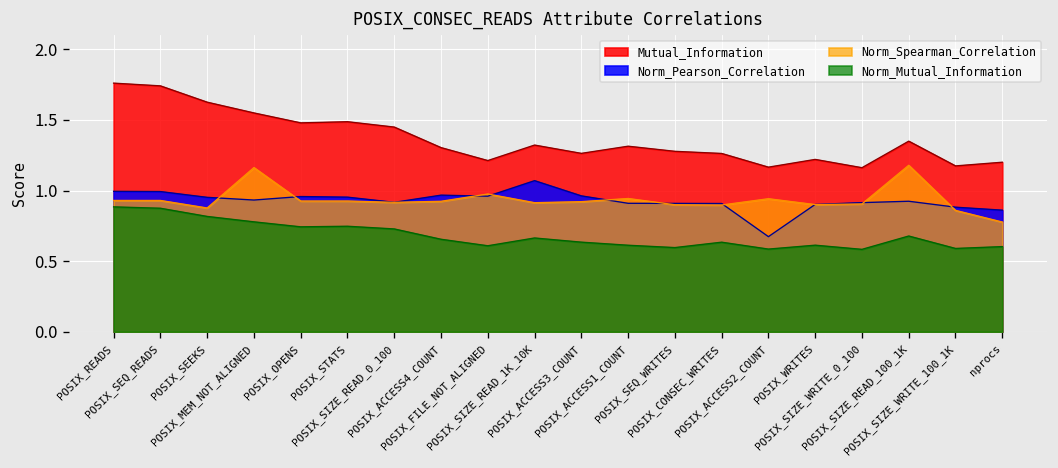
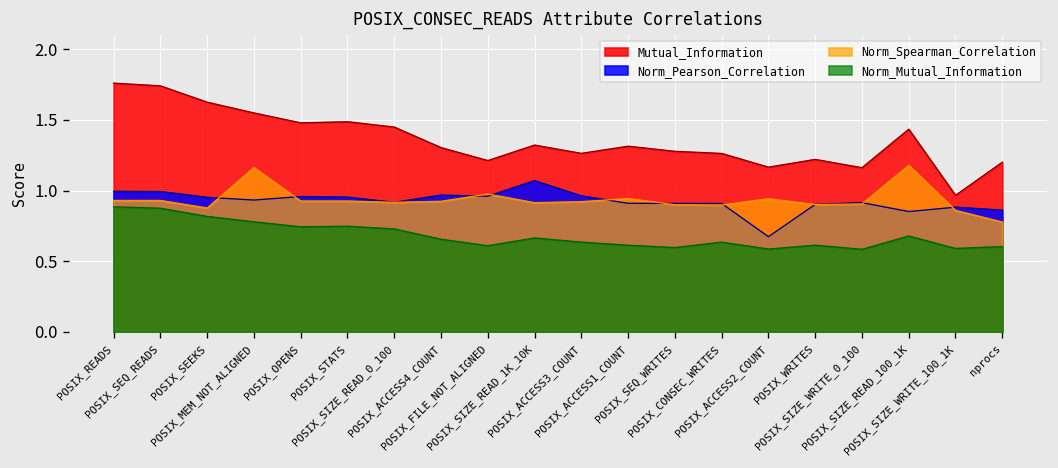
  {
    "Mutual_Information": {
      "POSIX_READS": 1.76,
      "POSIX_SEQ_READS": 1.74,
      "POSIX_SEEKS": 1.63,
      "POSIX_MEM_NOT_ALIGNED": 1.55,
      "POSIX_OPENS": 1.48,
      "POSIX_STATS": 1.49,
      "POSIX_SIZE_READ_0_100": 1.45,
      "POSIX_ACCESS4_COUNT": 1.30,
      "POSIX_FILE_NOT_ALIGNED": 1.21,
      "POSIX_SIZE_READ_1K_10K": 1.32,
      "POSIX_ACCESS3_COUNT": 1.26,
      "POSIX_ACCESS1_COUNT": 1.31,
      "POSIX_SEQ_WRITES": 1.28,
      "POSIX_CONSEC_WRITES": 1.26,
      "POSIX_ACCESS2_COUNT": 1.17,
      "POSIX_WRITES": 1.22,
      "POSIX_SIZE_WRITE_0_100": 1.16,
-     "POSIX_SIZE_READ_100_1K": 1.35,
-     "POSIX_SIZE_WRITE_100_1K": 1.17,
+     "POSIX_SIZE_READ_100_1K": 1.43,
+     "POSIX_SIZE_WRITE_100_1K": 0.97,
      "nprocs": 1.20
    },
    "Norm_Pearson_Correlation": {
      "POSIX_READS": 0.99,
      "POSIX_SEQ_READS": 0.99,
      "POSIX_SEEKS": 0.95,
      "POSIX_MEM_NOT_ALIGNED": 0.93,
      "POSIX_OPENS": 0.96,
      "POSIX_STATS": 0.95,
      "POSIX_ACCESS4_COUNT": 0.97,
      "POSIX_SIZE_READ_1K_10K": 1.07,
      "POSIX_ACCESS3_COUNT": 0.96,
      "POSIX_ACCESS1_COUNT": 0.91,
      "POSIX_ACCESS2_COUNT": 0.67,
-     "POSIX_SIZE_READ_100_1K": 0.92,
+     "POSIX_SIZE_READ_100_1K": 0.85,
      "POSIX_SIZE_WRITE_100_1K": 0.88,
      "nprocs": 0.86
    },
    "Norm_Spearman_Correlation": {
      "POSIX_READS": 0.93,
      "POSIX_SEQ_READS": 0.93,
      "POSIX_SEEKS": 0.88,
      "POSIX_MEM_NOT_ALIGNED": 1.16,
      "POSIX_OPENS": 0.93,
      "POSIX_STATS": 0.93,
      "POSIX_ACCESS4_COUNT": 0.92,
      "POSIX_SIZE_READ_1K_10K": 0.91,
      "POSIX_ACCESS3_COUNT": 0.92,
      "POSIX_ACCESS1_COUNT": 0.94,
      "POSIX_ACCESS2_COUNT": 0.94,
      "POSIX_SIZE_READ_100_1K": 1.18,
      "POSIX_SIZE_WRITE_100_1K": 0.86,
      "nprocs": 0.78
    },
    "Norm_Mutual_Information": {
      "POSIX_READS": 0.88,
      "POSIX_SEQ_READS": 0.87,
      "POSIX_SEEKS": 0.82,
      "POSIX_MEM_NOT_ALIGNED": 0.78,
      "POSIX_OPENS": 0.74,
      "POSIX_STATS": 0.75,
      "POSIX_SIZE_READ_0_100": 0.73,
      "POSIX_ACCESS4_COUNT": 0.66,
      "POSIX_FILE_NOT_ALIGNED": 0.61,
      "POSIX_SIZE_READ_1K_10K": 0.66,
      "POSIX_ACCESS3_COUNT": 0.63,
      "POSIX_ACCESS1_COUNT": 0.61,
      "POSIX_SEQ_WRITES": 0.60,
      "POSIX_CONSEC_WRITES": 0.63,
      "POSIX_ACCESS2_COUNT": 0.59,
      "POSIX_WRITES": 0.61,
      "POSIX_SIZE_WRITE_0_100": 0.58,
      "POSIX_SIZE_READ_100_1K": 0.68,
      "POSIX_SIZE_WRITE_100_1K": 0.59,
      "nprocs": 0.60
    }
  }
